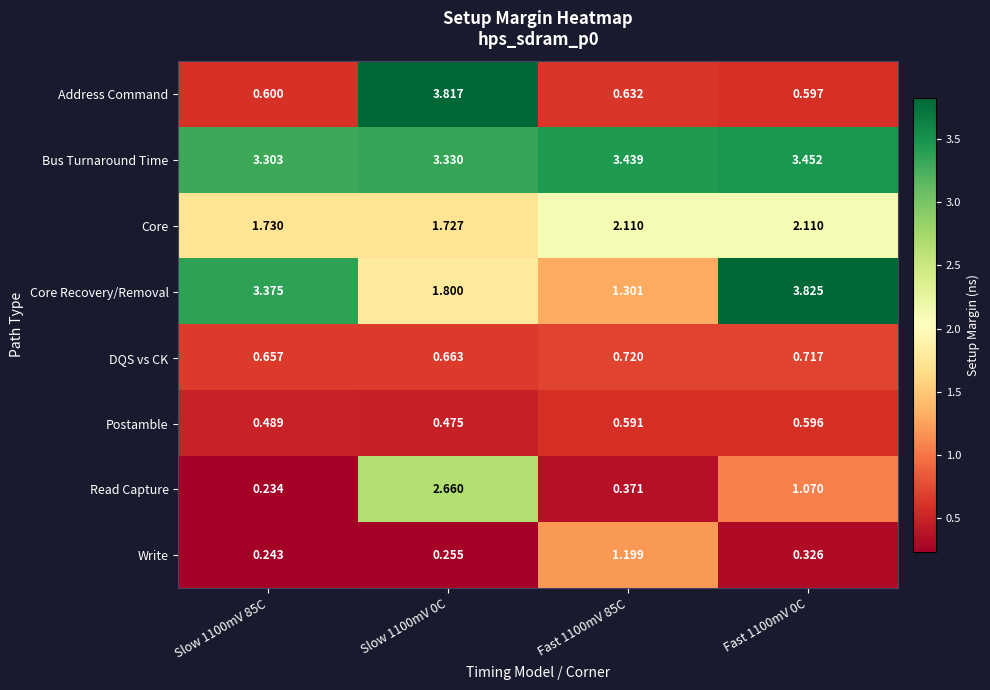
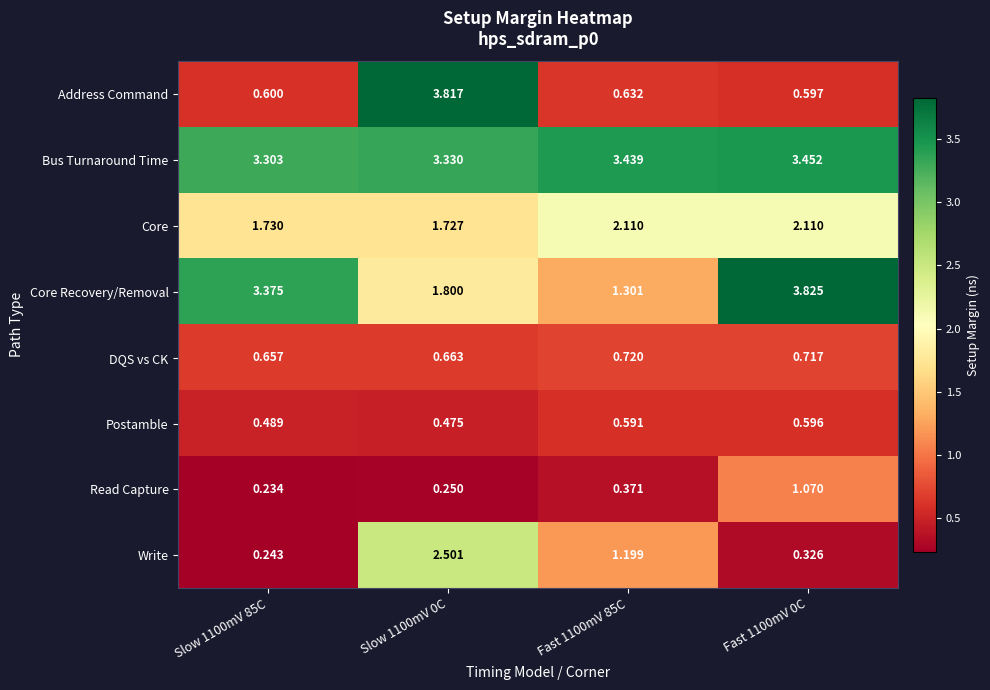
  {
    "Address Command": {
      "Slow 1100mV 85C": 0.600,
      "Slow 1100mV 0C": 3.817,
      "Fast 1100mV 85C": 0.632,
      "Fast 1100mV 0C": 0.597
    },
    "Bus Turnaround Time": {
      "Slow 1100mV 85C": 3.303,
      "Slow 1100mV 0C": 3.330,
      "Fast 1100mV 85C": 3.439,
      "Fast 1100mV 0C": 3.452
    },
    "Core": {
      "Slow 1100mV 85C": 1.730,
      "Slow 1100mV 0C": 1.727,
      "Fast 1100mV 85C": 2.110,
      "Fast 1100mV 0C": 2.110
    },
    "Core Recovery/Removal": {
      "Slow 1100mV 85C": 3.375,
      "Slow 1100mV 0C": 1.800,
      "Fast 1100mV 85C": 1.301,
      "Fast 1100mV 0C": 3.825
    },
    "DQS vs CK": {
      "Slow 1100mV 85C": 0.657,
      "Slow 1100mV 0C": 0.663,
      "Fast 1100mV 85C": 0.720,
      "Fast 1100mV 0C": 0.717
    },
    "Postamble": {
      "Slow 1100mV 85C": 0.489,
      "Slow 1100mV 0C": 0.475,
      "Fast 1100mV 85C": 0.591,
      "Fast 1100mV 0C": 0.596
    },
    "Read Capture": {
      "Slow 1100mV 85C": 0.234,
-     "Slow 1100mV 0C": 2.660,
+     "Slow 1100mV 0C": 0.250,
      "Fast 1100mV 85C": 0.371,
      "Fast 1100mV 0C": 1.070
    },
    "Write": {
      "Slow 1100mV 85C": 0.243,
-     "Slow 1100mV 0C": 0.255,
+     "Slow 1100mV 0C": 2.501,
      "Fast 1100mV 85C": 1.199,
      "Fast 1100mV 0C": 0.326
    }
  }
